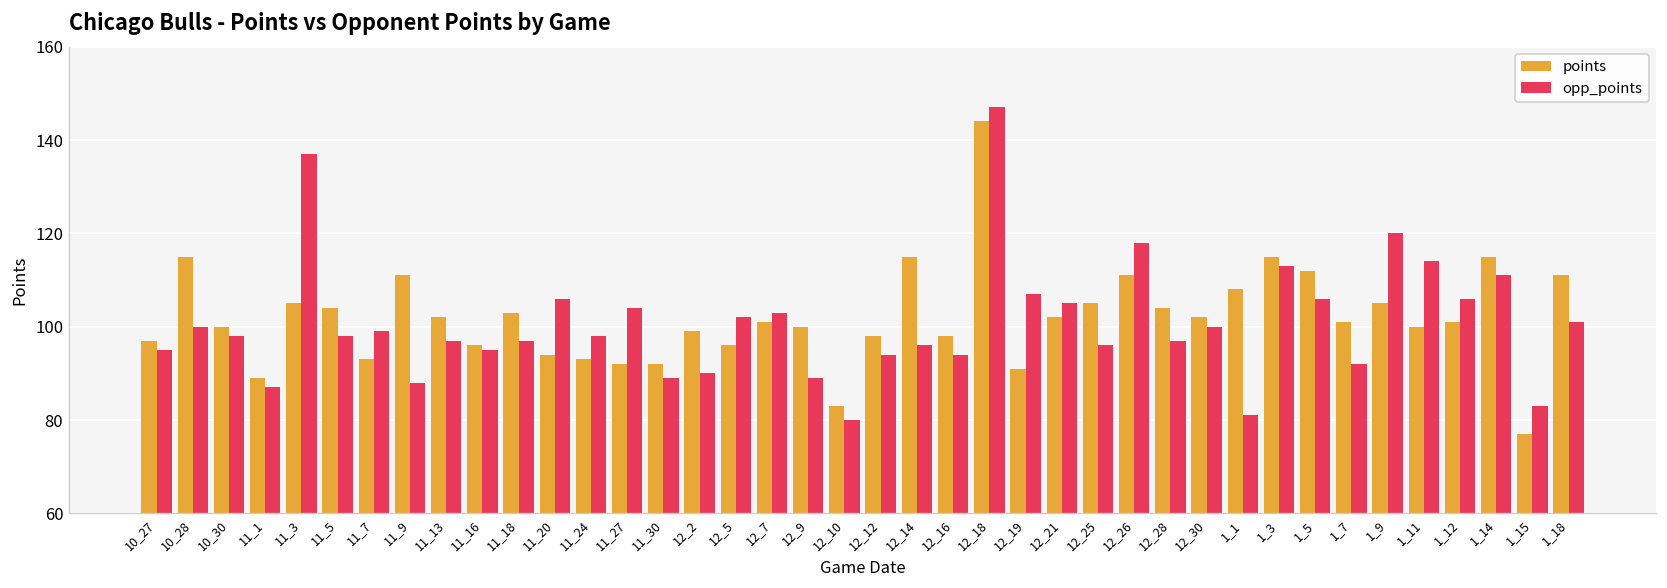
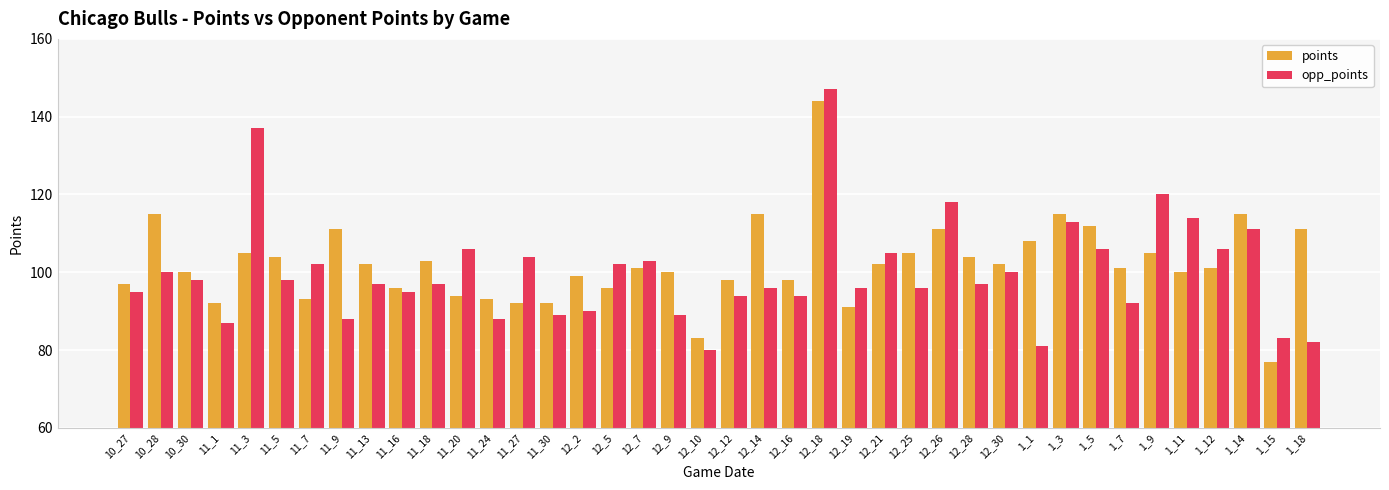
  {
    "points": {
      "10_27": 97,
      "10_28": 115,
      "10_30": 100,
-     "11_1": 89,
+     "11_1": 92,
      "11_3": 105,
      "11_5": 104,
      "11_7": 93,
      "11_9": 111,
      "11_13": 102,
      "11_16": 96,
      "11_18": 103,
      "11_20": 94,
      "11_24": 93,
      "11_27": 92,
      "11_30": 92,
      "12_2": 99,
      "12_5": 96,
      "12_7": 101,
      "12_9": 100,
      "12_10": 83,
      "12_12": 98,
      "12_14": 115,
      "12_16": 98,
      "12_18": 144,
      "12_19": 91,
      "12_21": 102,
      "12_25": 105,
      "12_26": 111,
      "12_28": 104,
      "12_30": 102,
      "1_1": 108,
      "1_3": 115,
      "1_5": 112,
      "1_7": 101,
      "1_9": 105,
      "1_11": 100,
      "1_12": 101,
      "1_14": 115,
      "1_15": 77,
      "1_18": 111
    },
    "opp_points": {
      "10_27": 95,
      "10_28": 100,
      "10_30": 98,
      "11_1": 87,
      "11_3": 137,
      "11_5": 98,
-     "11_7": 99,
+     "11_7": 102,
      "11_9": 88,
      "11_13": 97,
      "11_16": 95,
      "11_18": 97,
      "11_20": 106,
-     "11_24": 98,
+     "11_24": 88,
      "11_27": 104,
      "11_30": 89,
      "12_2": 90,
      "12_5": 102,
      "12_7": 103,
      "12_9": 89,
      "12_10": 80,
      "12_12": 94,
      "12_14": 96,
      "12_16": 94,
      "12_18": 147,
-     "12_19": 107,
+     "12_19": 96,
      "12_21": 105,
      "12_25": 96,
      "12_26": 118,
      "12_28": 97,
      "12_30": 100,
      "1_1": 81,
      "1_3": 113,
      "1_5": 106,
      "1_7": 92,
      "1_9": 120,
      "1_11": 114,
      "1_12": 106,
      "1_14": 111,
      "1_15": 83,
-     "1_18": 101
+     "1_18": 82
    }
  }
